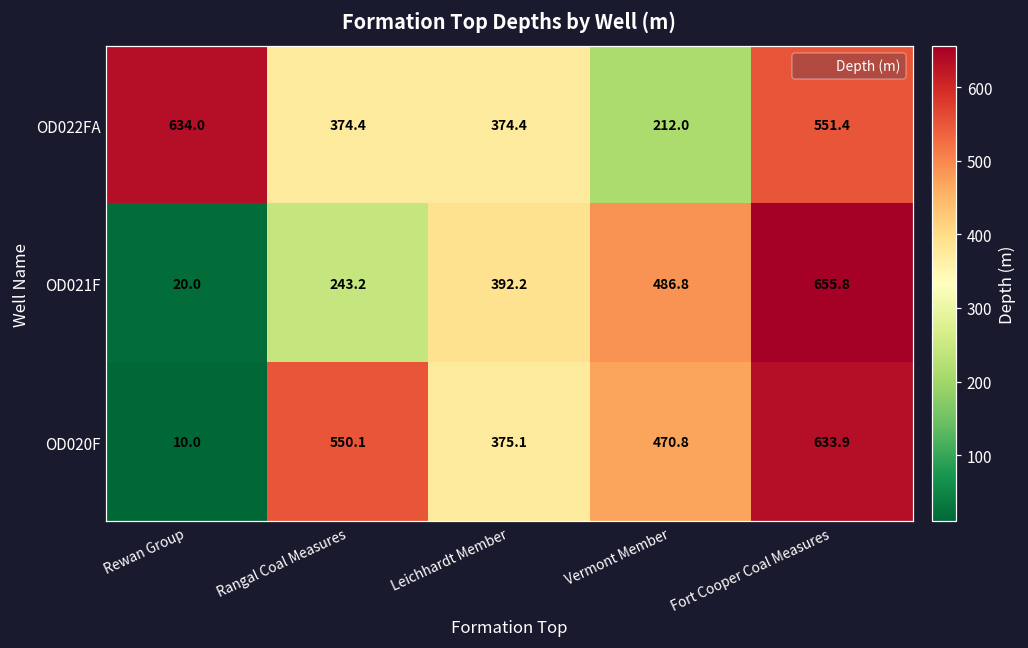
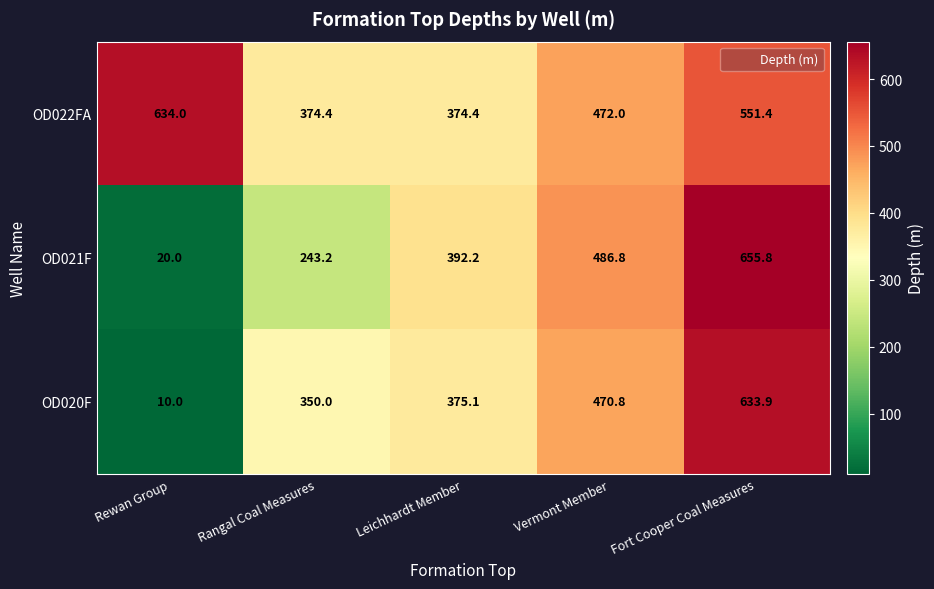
  {
    "OD022FA": {
      "Rewan Group": 634.0,
      "Rangal Coal Measures": 374.4,
      "Leichhardt Member": 374.4,
-     "Vermont Member": 212.0,
+     "Vermont Member": 472.0,
      "Fort Cooper Coal Measures": 551.4
    },
    "OD021F": {
      "Rewan Group": 20.0,
      "Rangal Coal Measures": 243.2,
      "Leichhardt Member": 392.2,
      "Vermont Member": 486.8,
      "Fort Cooper Coal Measures": 655.8
    },
    "OD020F": {
      "Rewan Group": 10.0,
-     "Rangal Coal Measures": 550.1,
+     "Rangal Coal Measures": 350.0,
      "Leichhardt Member": 375.1,
      "Vermont Member": 470.8,
      "Fort Cooper Coal Measures": 633.9
    }
  }
